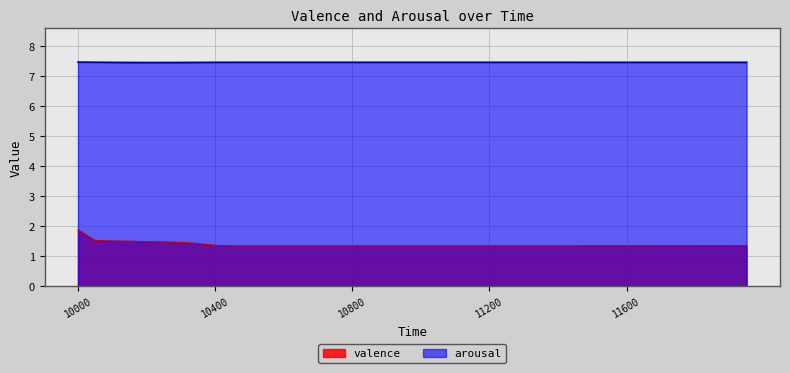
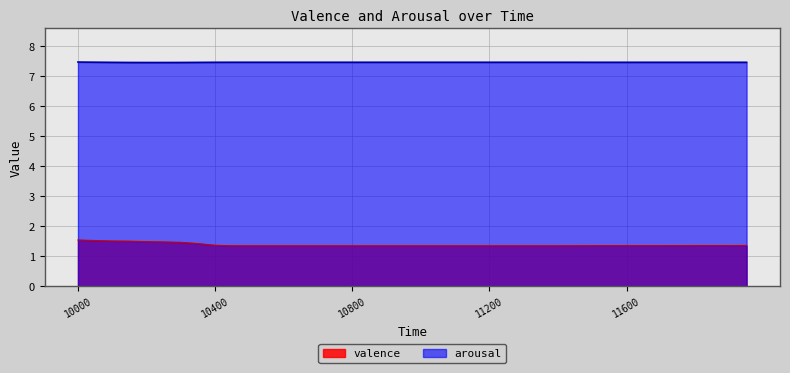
  {
    "valence": {
-     "10000": 1.9,
+     "10000": 1.5,
      "10400": 1.4,
      "10800": 1.3,
      "11200": 1.3,
      "11600": 1.3
    },
    "arousal": {
      "10000": 7.5,
      "10400": 7.5,
      "10800": 7.5,
      "11200": 7.5,
      "11600": 7.5
    }
  }
